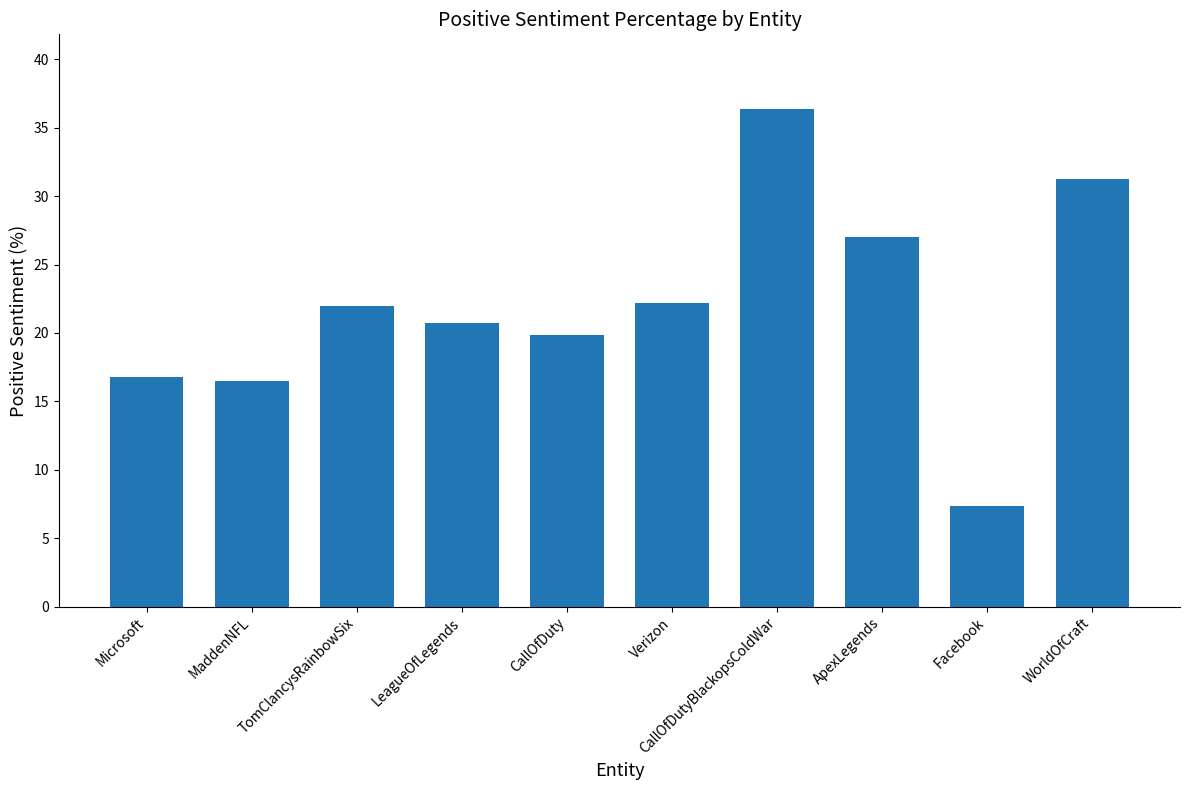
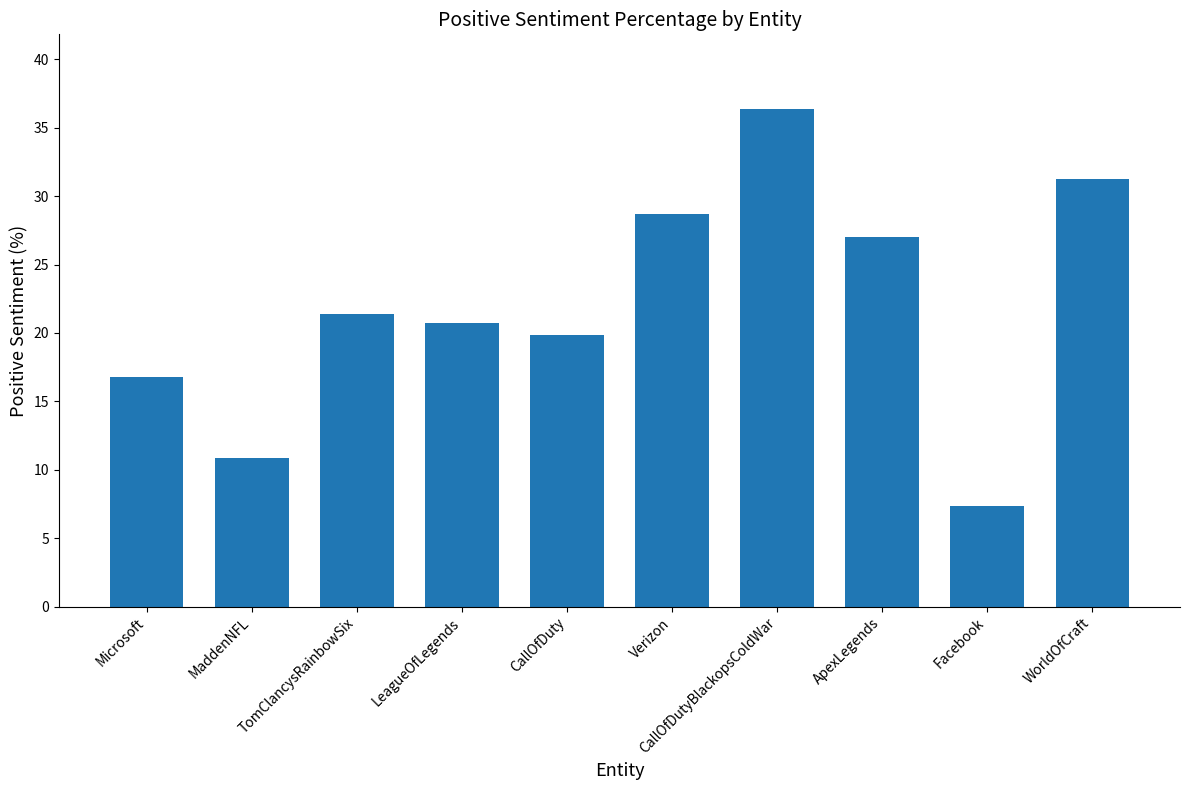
  {
    "Microsoft": 16.8,
-   "MaddenNFL": 16.5,
-   "TomClancysRainbowSix": 22.0,
+   "MaddenNFL": 10.9,
+   "TomClancysRainbowSix": 21.4,
    "LeagueOfLegends": 20.7,
    "CallOfDuty": 19.8,
-   "Verizon": 22.2,
+   "Verizon": 28.7,
    "CallOfDutyBlackopsColdWar": 36.4,
    "ApexLegends": 27.0,
    "Facebook": 7.3,
    "WorldOfCraft": 31.2
  }
